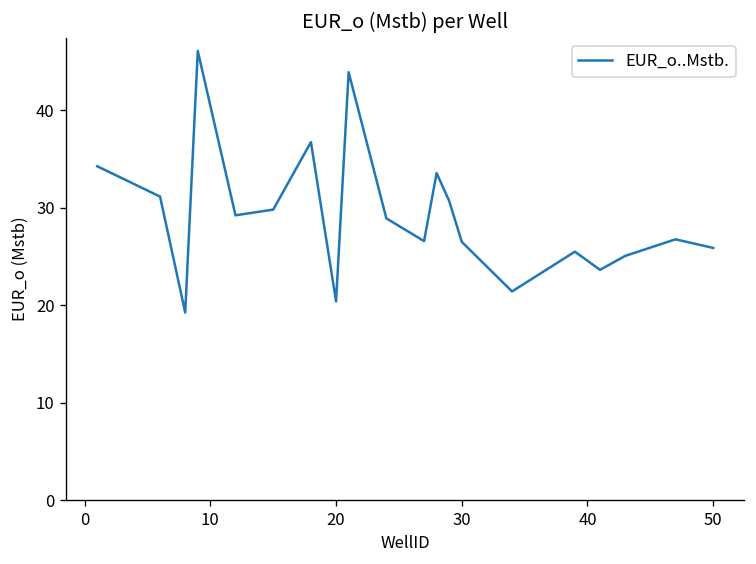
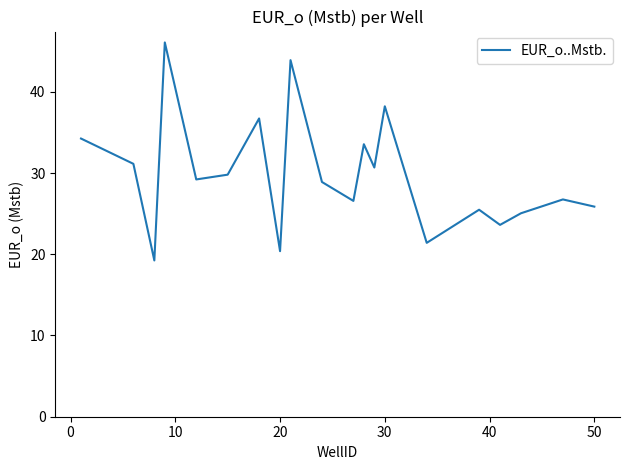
  {
    "20": 20,
-   "30": 26,
+   "30": 38,
    "50": 26
  }
